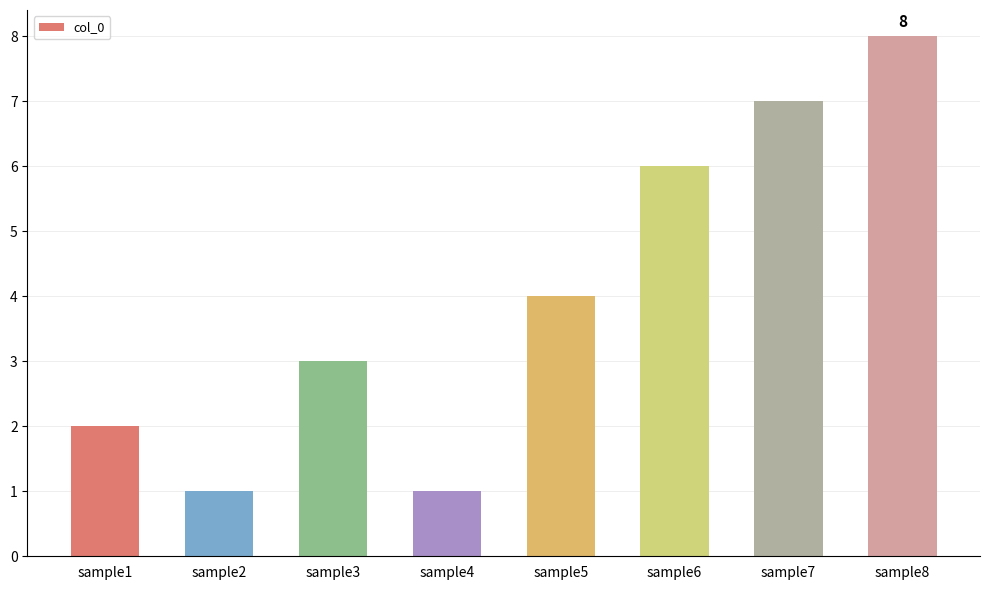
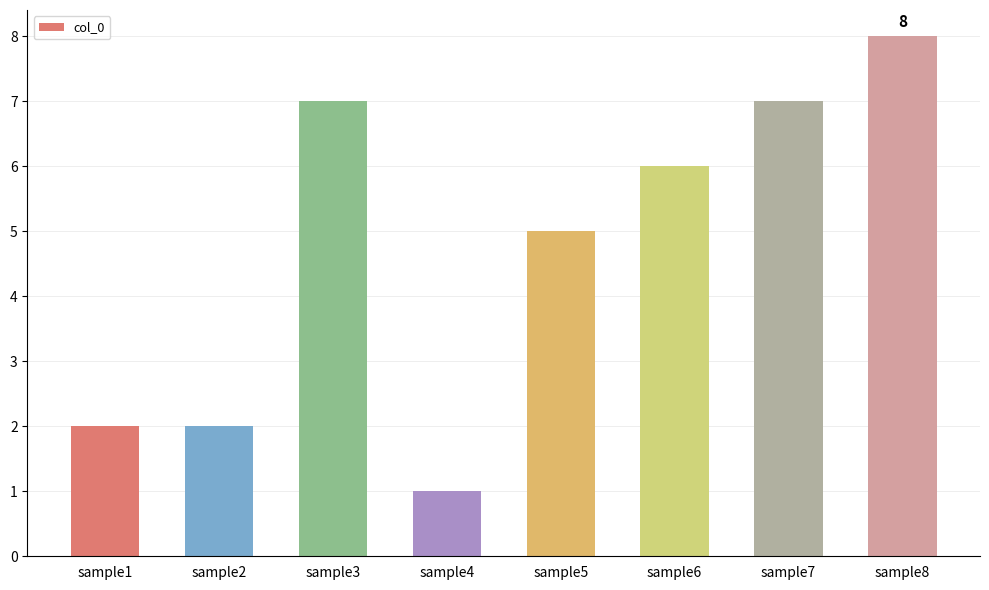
  {
    "sample1": 2,
-   "sample2": 1,
-   "sample3": 3,
+   "sample2": 2,
+   "sample3": 7,
    "sample4": 1,
-   "sample5": 4,
+   "sample5": 5,
    "sample6": 6,
    "sample7": 7
  }
